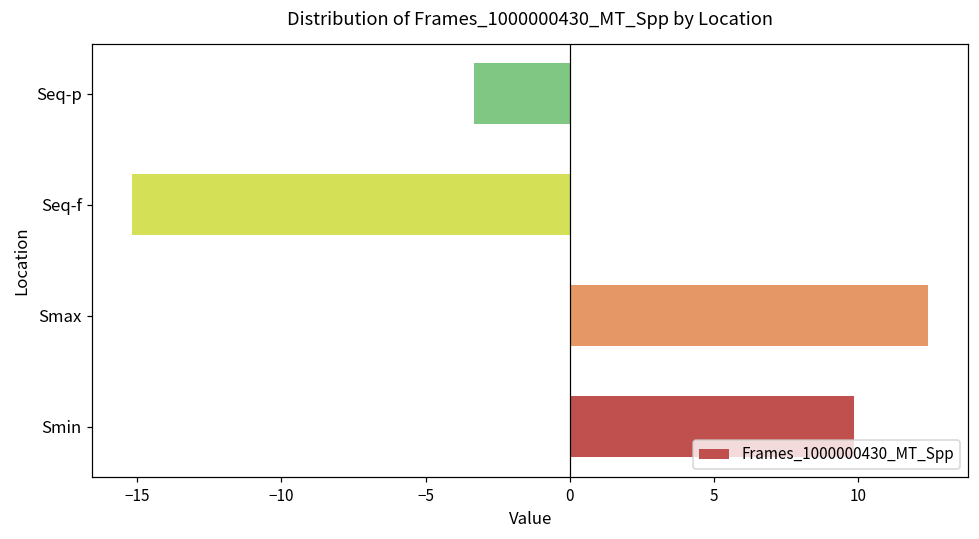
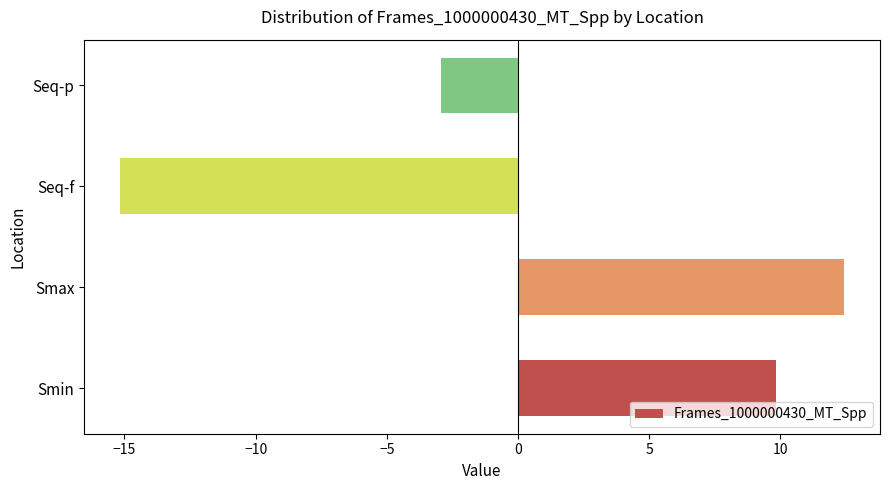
  {
-   "Seq-p": -3.3,
+   "Seq-p": -2.9,
    "Seq-f": -15.2,
    "Smax": 12.4,
    "Smin": 9.8
  }
